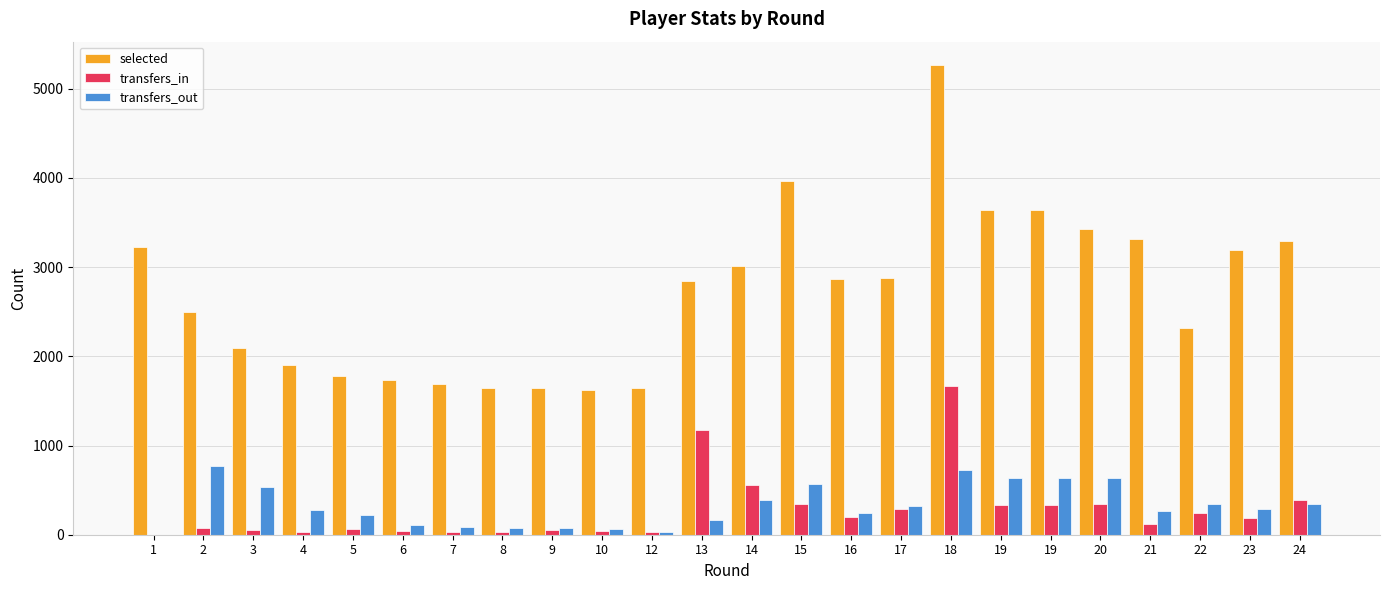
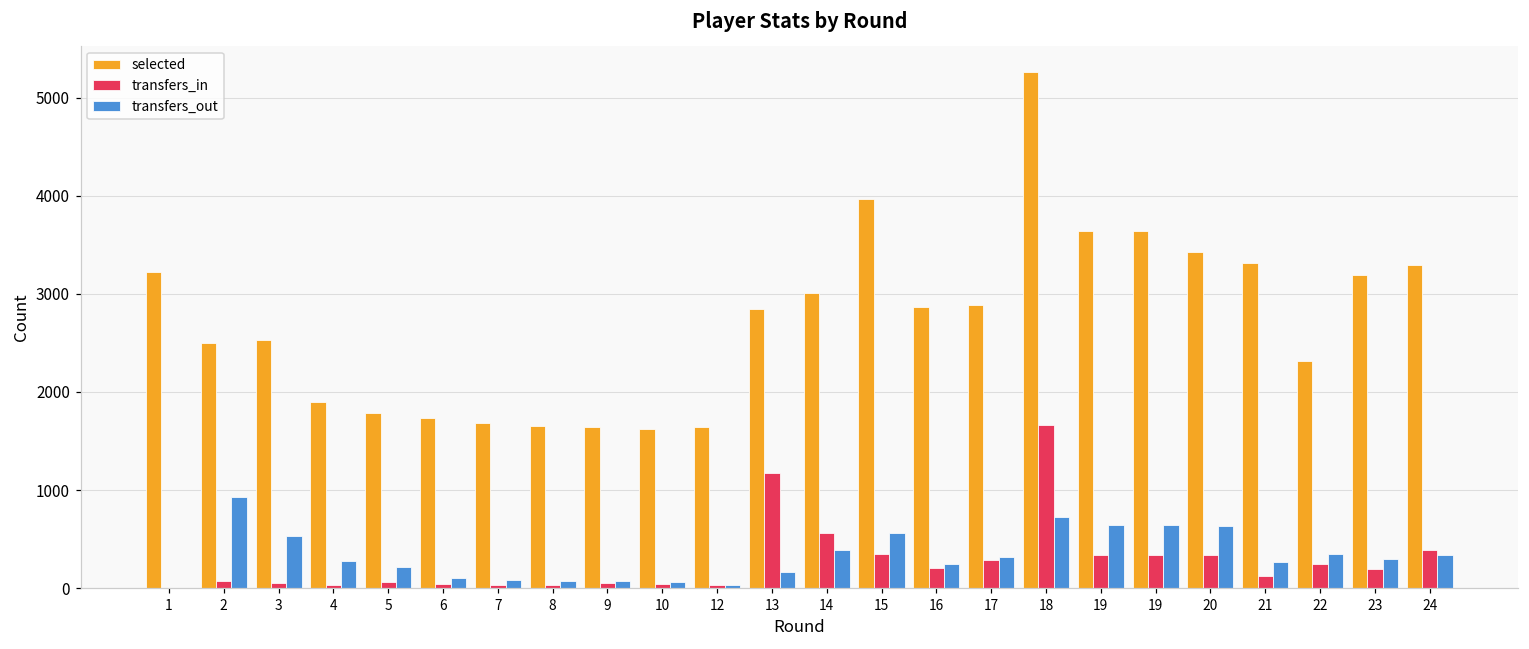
  {
    "selected": {
      "1": 3200,
      "2": 2500,
-     "3": 2100,
+     "3": 2500,
      "4": 1900,
      "5": 1800,
      "6": 1700,
      "7": 1700,
      "8": 1700,
      "9": 1600,
      "10": 1600,
      "12": 1600,
      "13": 2800,
      "14": 3000,
      "15": 4000,
      "16": 2900,
      "17": 2900,
      "18": 5300,
      "20": 3400,
      "21": 3300,
      "22": 2300,
      "23": 3200,
      "24": 3300
    },
    "transfers_in": {
      "1": 0,
      "2": 100,
      "3": 100,
      "4": 0,
      "5": 100,
      "6": 0,
      "7": 0,
      "9": 100,
      "10": 0,
      "12": 0,
      "13": 1200,
      "14": 600,
      "15": 300,
      "16": 200,
      "17": 300,
      "18": 1700,
      "20": 300,
      "21": 100,
      "22": 200,
      "23": 200,
      "24": 400
    },
    "transfers_out": {
      "1": 0,
-     "2": 800,
+     "2": 900,
      "3": 500,
      "4": 300,
      "5": 200,
      "6": 100,
      "7": 100,
      "8": 100,
      "9": 100,
      "10": 100,
      "12": 0,
      "13": 200,
      "14": 400,
      "15": 600,
      "16": 200,
      "17": 300,
      "18": 700,
      "20": 600,
      "21": 300,
      "22": 300,
      "23": 300,
      "24": 300
    }
  }
